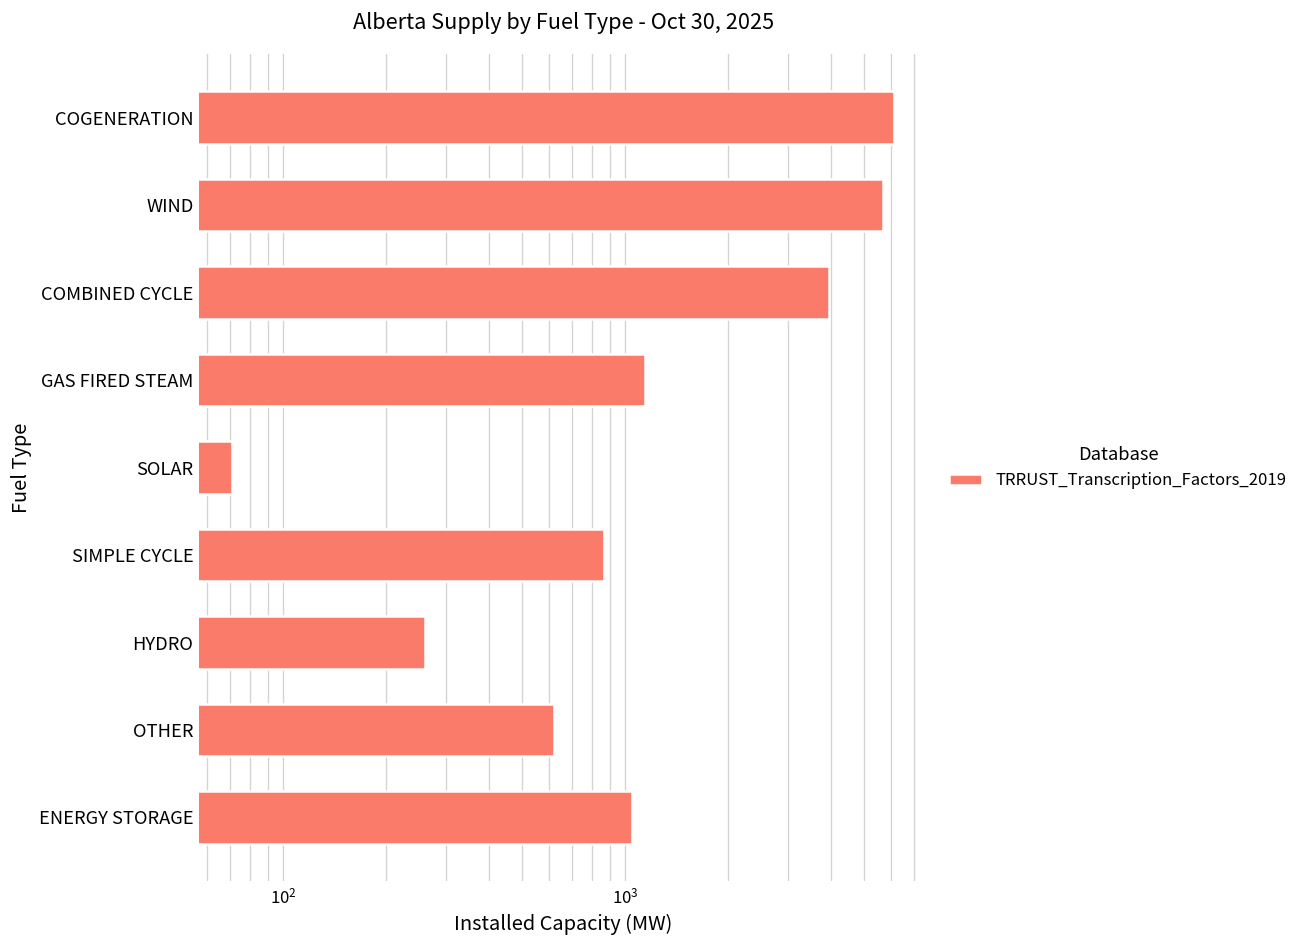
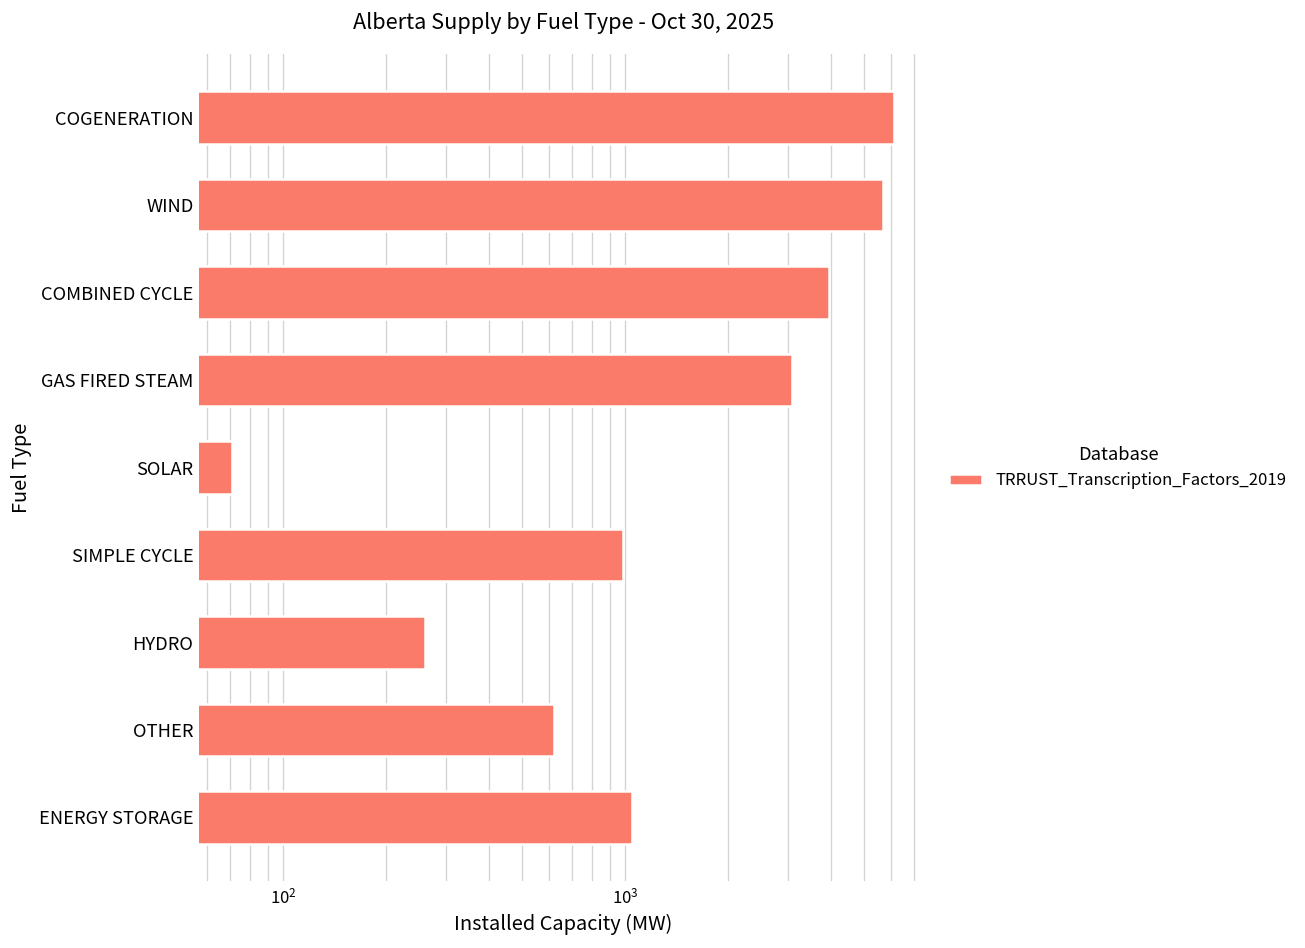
  {
    "COGENERATION": 6100,
    "WIND": 5700,
    "COMBINED CYCLE": 3900,
-   "GAS FIRED STEAM": 1140,
+   "GAS FIRED STEAM": 3100,
    "SOLAR": 71,
-   "SIMPLE CYCLE": 870,
+   "SIMPLE CYCLE": 980,
    "HYDRO": 260,
    "OTHER": 620,
    "ENERGY STORAGE": 1040
  }
